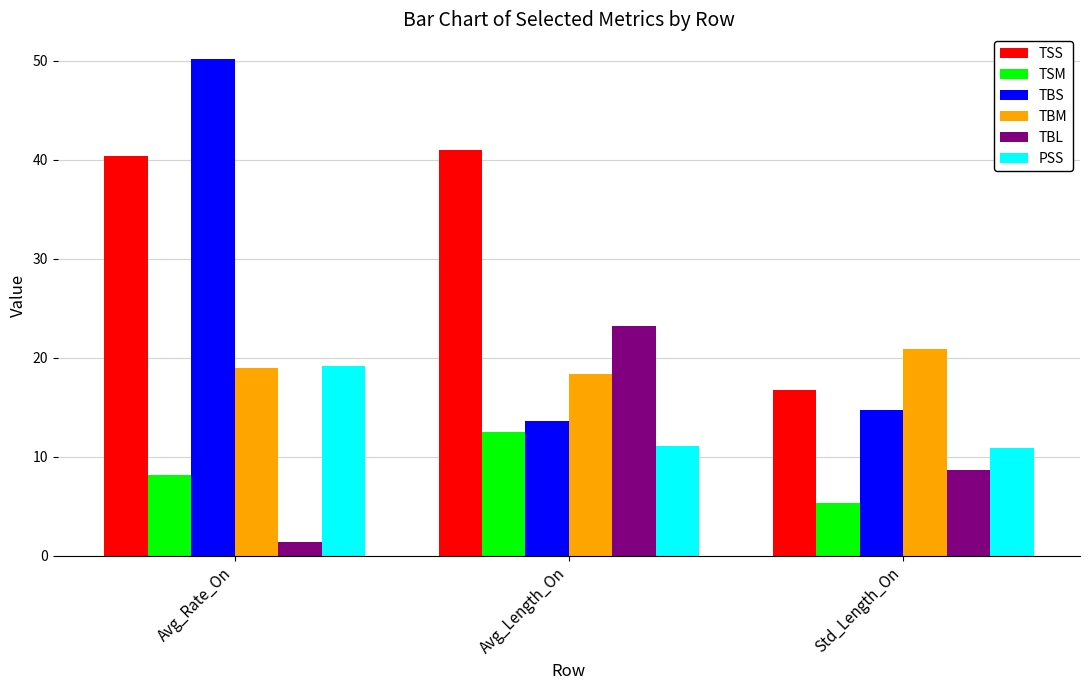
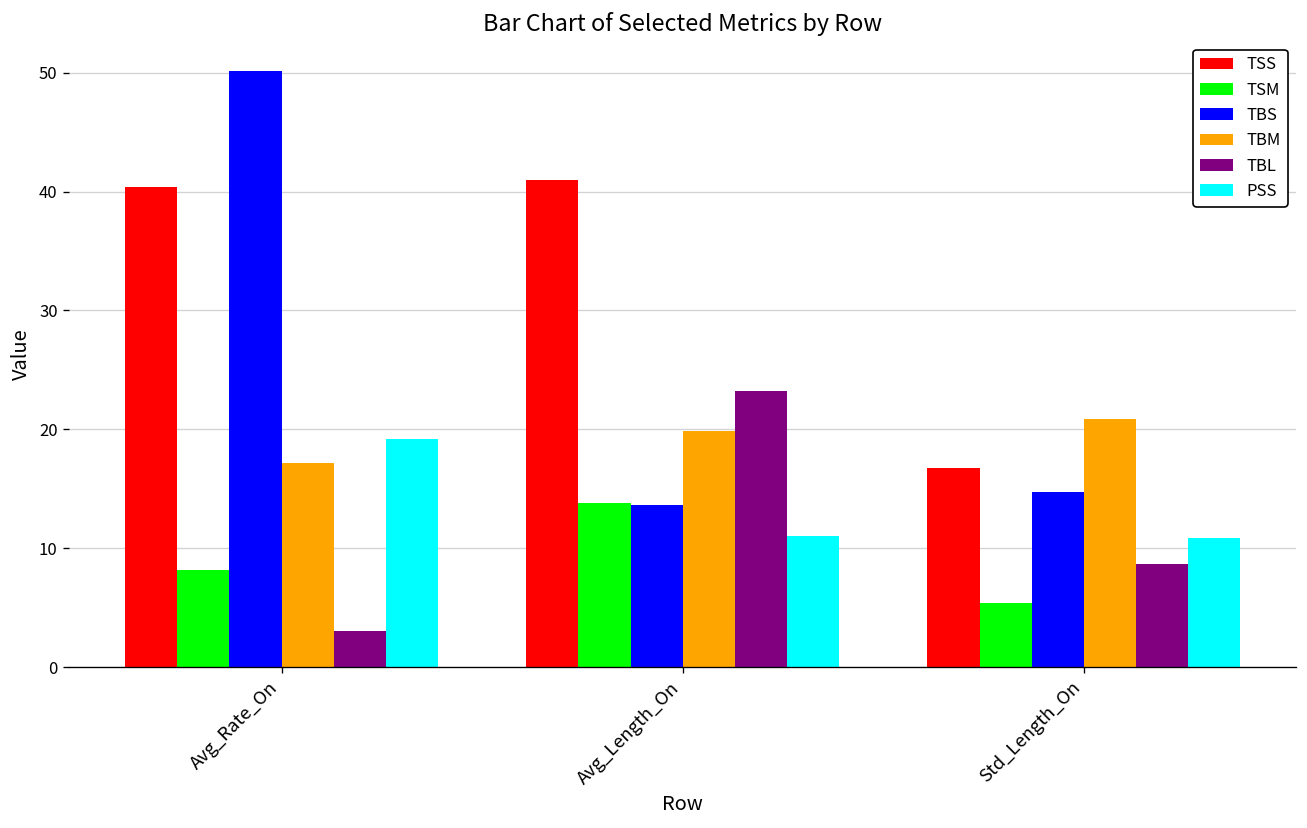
  {
    "TSS": {
      "Avg_Rate_On": 40,
      "Avg_Length_On": 41,
      "Std_Length_On": 17
    },
    "TSM": {
      "Avg_Rate_On": 8,
-     "Avg_Length_On": 13,
+     "Avg_Length_On": 14,
      "Std_Length_On": 5
    },
    "TBS": {
      "Avg_Rate_On": 50,
      "Avg_Length_On": 14,
      "Std_Length_On": 15
    },
    "TBM": {
-     "Avg_Rate_On": 19,
-     "Avg_Length_On": 18,
+     "Avg_Rate_On": 17,
+     "Avg_Length_On": 20,
      "Std_Length_On": 21
    },
    "TBL": {
-     "Avg_Rate_On": 1,
+     "Avg_Rate_On": 3,
      "Avg_Length_On": 23,
      "Std_Length_On": 9
    },
    "PSS": {
      "Avg_Rate_On": 19,
      "Avg_Length_On": 11,
      "Std_Length_On": 11
    }
  }
